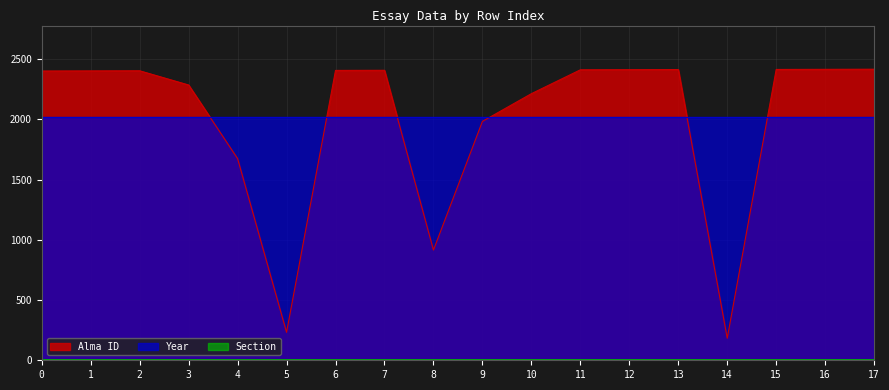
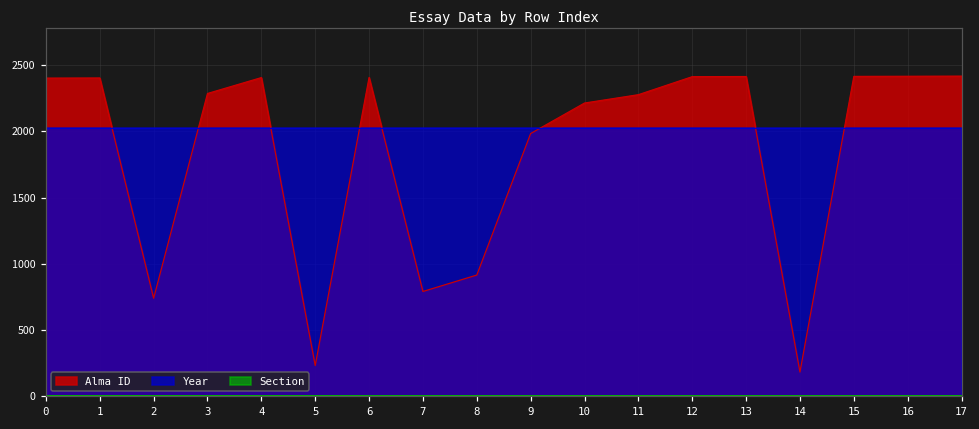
  {
    "Alma ID": {
      "0": 2400,
      "1": 2400,
-     "2": 2400,
+     "2": 740,
      "3": 2290,
-     "4": 1670,
+     "4": 2410,
      "5": 230,
      "6": 2410,
-     "7": 2410,
+     "7": 790,
      "8": 920,
      "9": 1980,
      "10": 2210,
-     "11": 2410,
+     "11": 2280,
      "12": 2410,
      "13": 2410,
      "14": 180,
      "15": 2410,
      "16": 2420,
      "17": 2420
    },
    "Year": {
      "0": 2020,
      "1": 2020,
      "2": 2020,
      "3": 2020,
      "4": 2020,
      "5": 2020,
      "6": 2020,
      "7": 2020,
      "8": 2020,
      "9": 2020,
      "10": 2020,
      "11": 2020,
      "12": 2020,
      "13": 2020,
      "14": 2020,
      "15": 2020,
      "16": 2020,
      "17": 2020
    },
    "Section": {
      "0": 10,
      "1": 10,
      "2": 10,
      "3": 10,
      "4": 10,
      "5": 10,
      "6": 10,
      "7": 10,
      "8": 10,
      "9": 10,
      "10": 10,
      "11": 10,
      "12": 10,
      "13": 10,
      "14": 10,
      "15": 10,
      "16": 10,
      "17": 10
    }
  }
